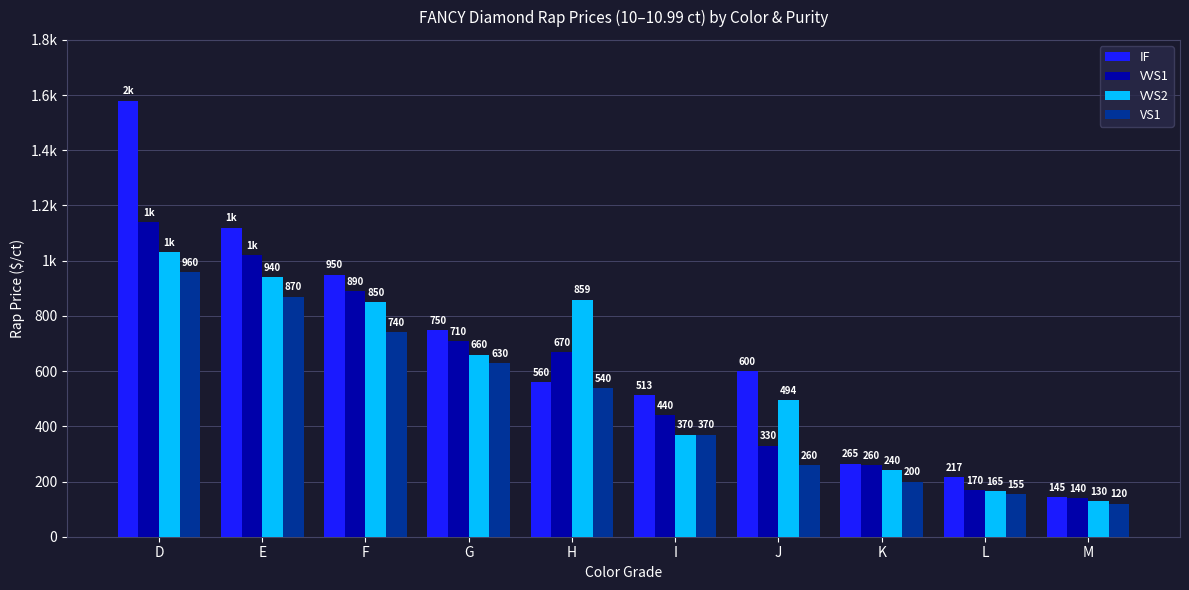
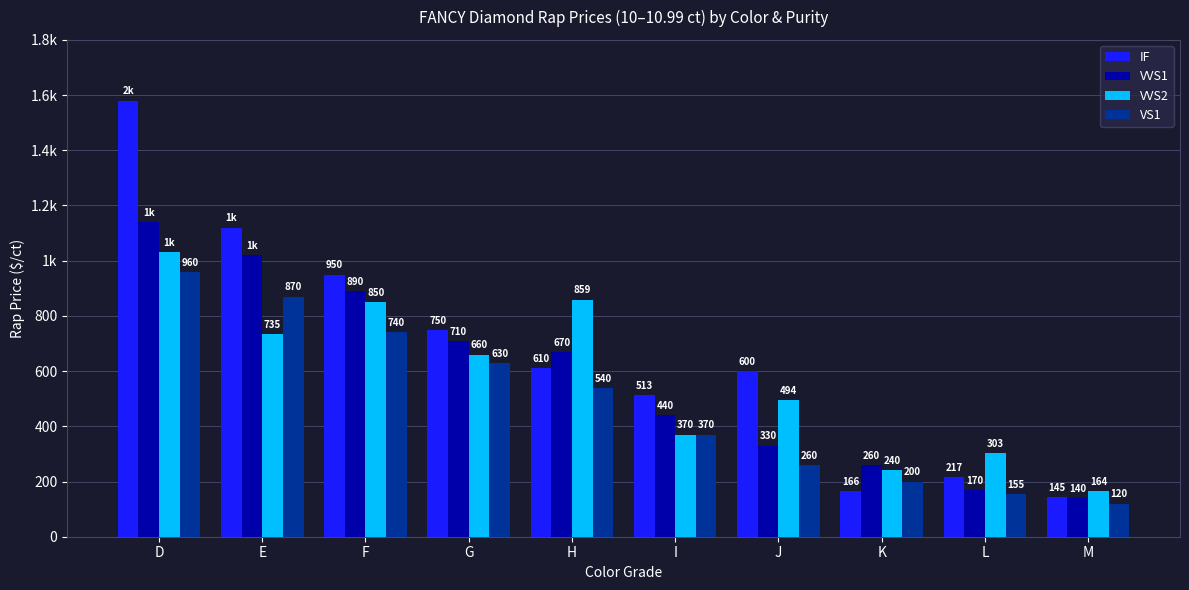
  {
    "IF": {
      "D": "2k",
      "E": "1k",
      "F": "950",
      "G": "750",
-     "H": "560",
+     "H": "610",
      "I": "513",
      "J": "600",
-     "K": "265",
+     "K": "166",
      "L": "217",
      "M": "145"
    },
    "VVS2": {
      "D": "1k",
-     "E": "940",
+     "E": "735",
      "F": "850",
      "G": "660",
      "H": "859",
      "I": "370",
      "J": "494",
      "K": "240",
-     "L": "165",
-     "M": "130"
+     "L": "303",
+     "M": "164"
    }
  }
